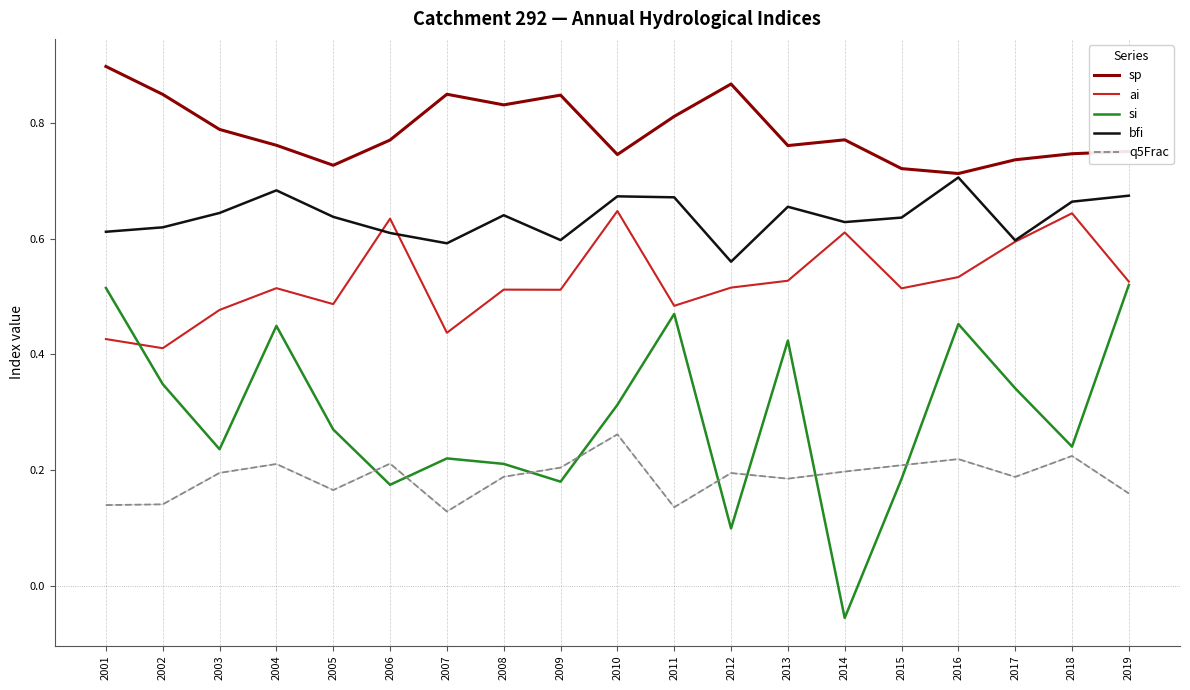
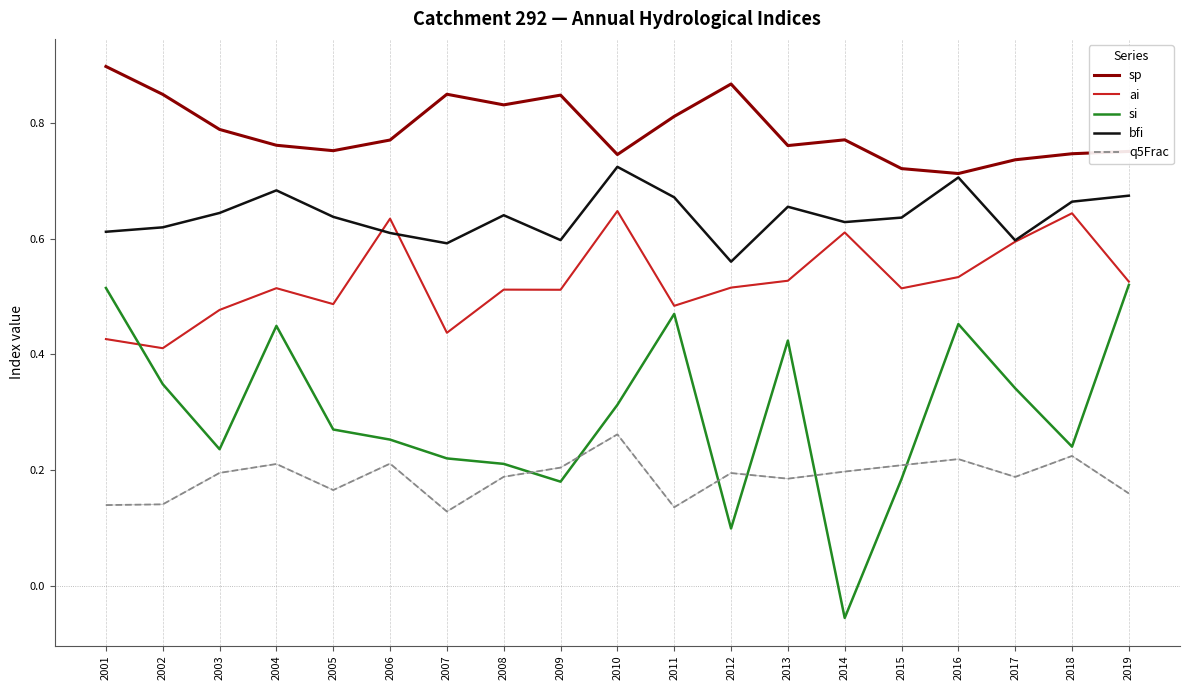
  {
    "sp": {
      "2001": 0.90,
      "2002": 0.85,
      "2003": 0.79,
      "2004": 0.76,
-     "2005": 0.73,
+     "2005": 0.75,
      "2006": 0.77,
      "2007": 0.85,
      "2008": 0.83,
      "2009": 0.85,
      "2010": 0.75,
      "2011": 0.81,
      "2012": 0.87,
      "2013": 0.76,
      "2014": 0.77,
      "2015": 0.72,
      "2016": 0.71,
      "2017": 0.74,
      "2018": 0.75
    },
    "ai": {
      "2001": 0.43,
      "2002": 0.41,
      "2003": 0.48,
      "2004": 0.51,
      "2005": 0.49,
      "2006": 0.63,
      "2007": 0.44,
      "2008": 0.51,
      "2009": 0.51,
      "2010": 0.65,
      "2011": 0.48,
      "2012": 0.52,
      "2013": 0.53,
      "2014": 0.61,
      "2015": 0.51,
      "2016": 0.53,
      "2018": 0.64,
      "2019": 0.53
    },
    "si": {
      "2001": 0.52,
      "2002": 0.35,
      "2003": 0.24,
      "2004": 0.45,
      "2005": 0.27,
-     "2006": 0.17,
+     "2006": 0.25,
      "2007": 0.22,
      "2008": 0.21,
      "2009": 0.18,
      "2010": 0.31,
      "2011": 0.47,
      "2012": 0.10,
      "2013": 0.42,
      "2014": -0.06,
      "2015": 0.18,
      "2016": 0.45,
      "2017": 0.34,
      "2018": 0.24,
      "2019": 0.52
    },
    "bfi": {
      "2001": 0.61,
      "2002": 0.62,
      "2003": 0.64,
      "2004": 0.68,
      "2005": 0.64,
      "2006": 0.61,
      "2007": 0.59,
      "2008": 0.64,
      "2009": 0.60,
-     "2010": 0.67,
+     "2010": 0.72,
      "2011": 0.67,
      "2012": 0.56,
      "2013": 0.66,
      "2014": 0.63,
      "2015": 0.64,
      "2016": 0.71,
      "2018": 0.66,
      "2019": 0.67
    },
    "q5Frac": {
      "2001": 0.14,
      "2002": 0.14,
      "2003": 0.20,
      "2004": 0.21,
      "2005": 0.17,
      "2006": 0.21,
      "2007": 0.13,
      "2008": 0.19,
      "2009": 0.20,
      "2010": 0.26,
      "2011": 0.14,
      "2012": 0.20,
      "2013": 0.19,
      "2014": 0.20,
      "2015": 0.21,
      "2016": 0.22,
      "2017": 0.19,
      "2018": 0.22,
      "2019": 0.16
    }
  }
